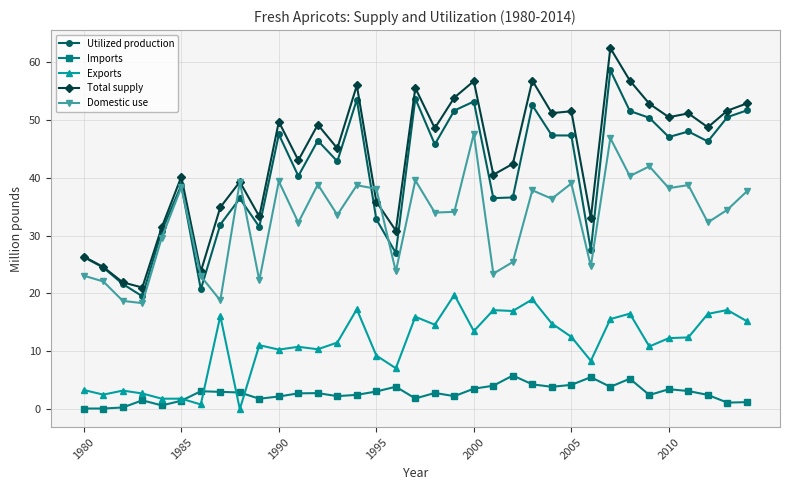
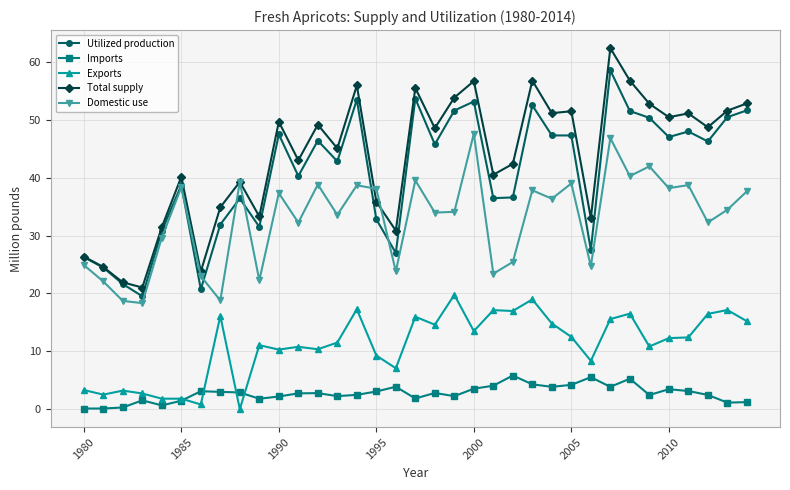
  {
    "Domestic use": {
-     "1980": 23,
-     "1990": 39,
+     "1980": 25,
+     "1990": 37,
      "1995": 38,
      "2000": 48,
      "2005": 39,
      "2010": 38
    }
  }
